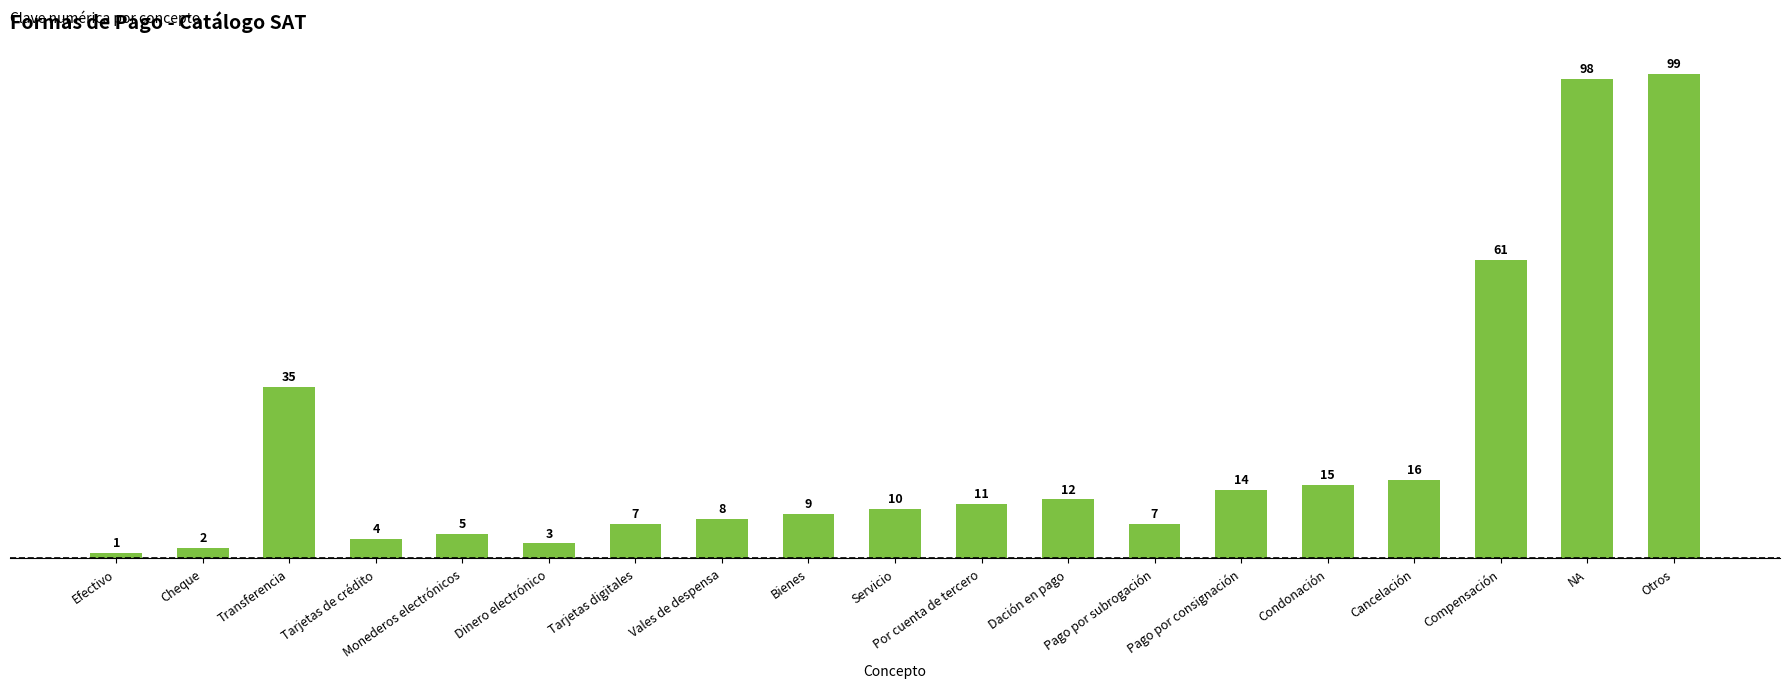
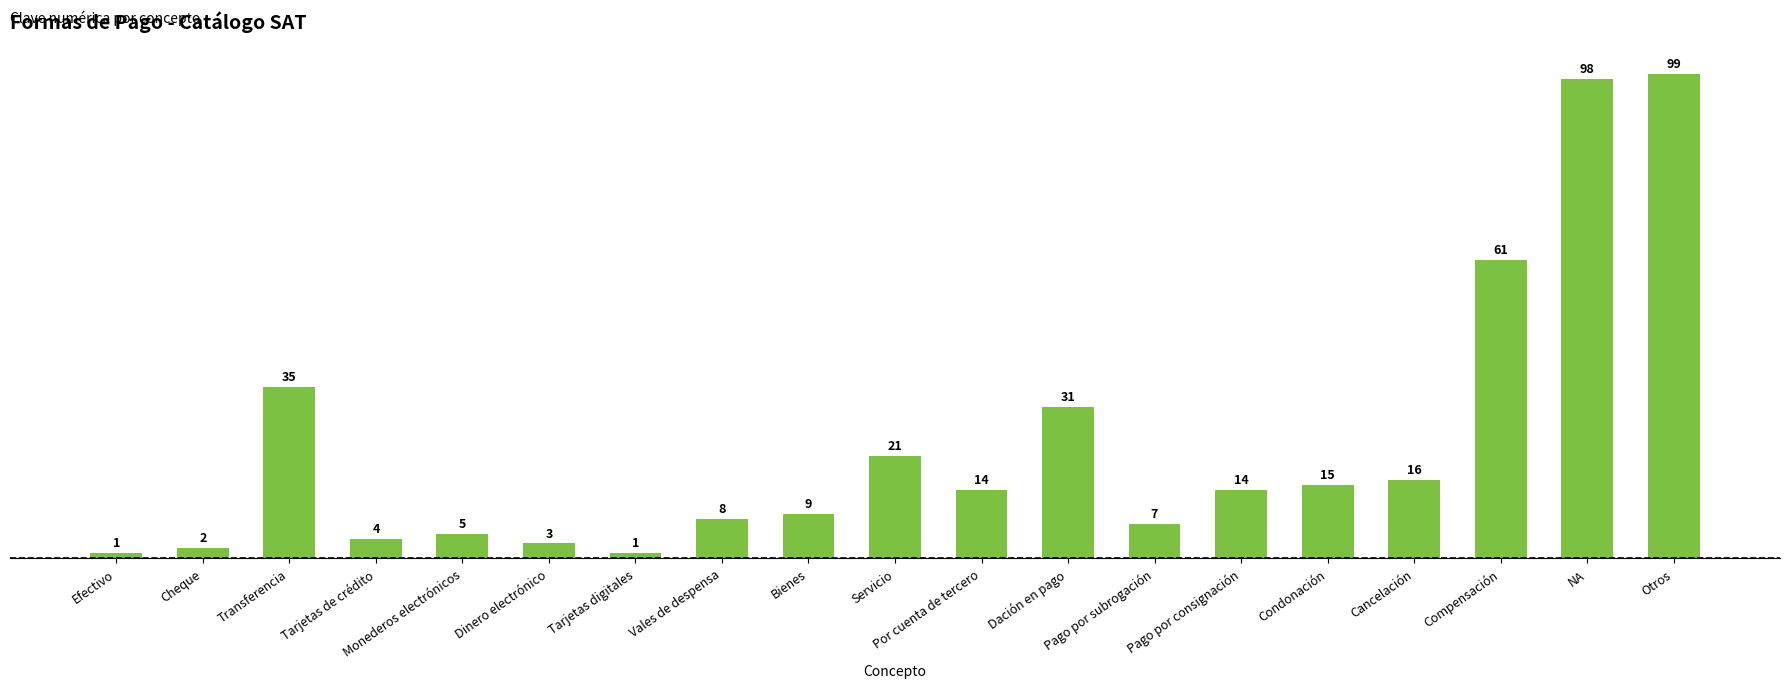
  {
    "Efectivo": 1,
    "Cheque": 2,
    "Transferencia": 35,
    "Tarjetas de crédito": 4,
    "Monederos electrónicos": 5,
    "Dinero electrónico": 3,
-   "Tarjetas digitales": 7,
+   "Tarjetas digitales": 1,
    "Vales de despensa": 8,
    "Bienes": 9,
-   "Servicio": 10,
-   "Por cuenta de tercero": 11,
-   "Dación en pago": 12,
+   "Servicio": 21,
+   "Por cuenta de tercero": 14,
+   "Dación en pago": 31,
    "Pago por subrogación": 7,
    "Pago por consignación": 14,
    "Condonación": 15,
    "Cancelación": 16,
    "Compensación": 61,
    "NA": 98,
    "Otros": 99
  }
